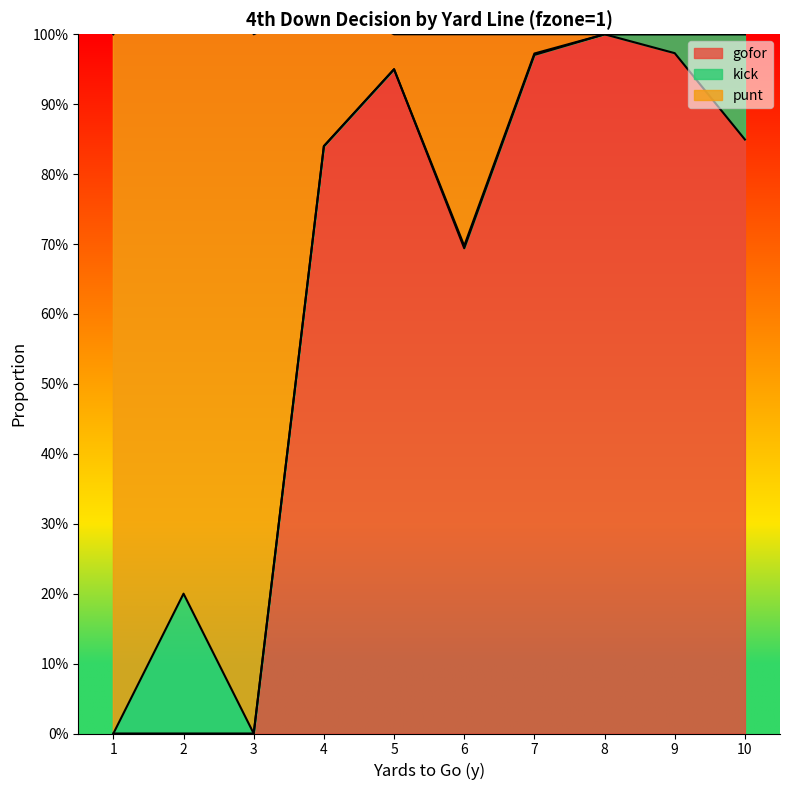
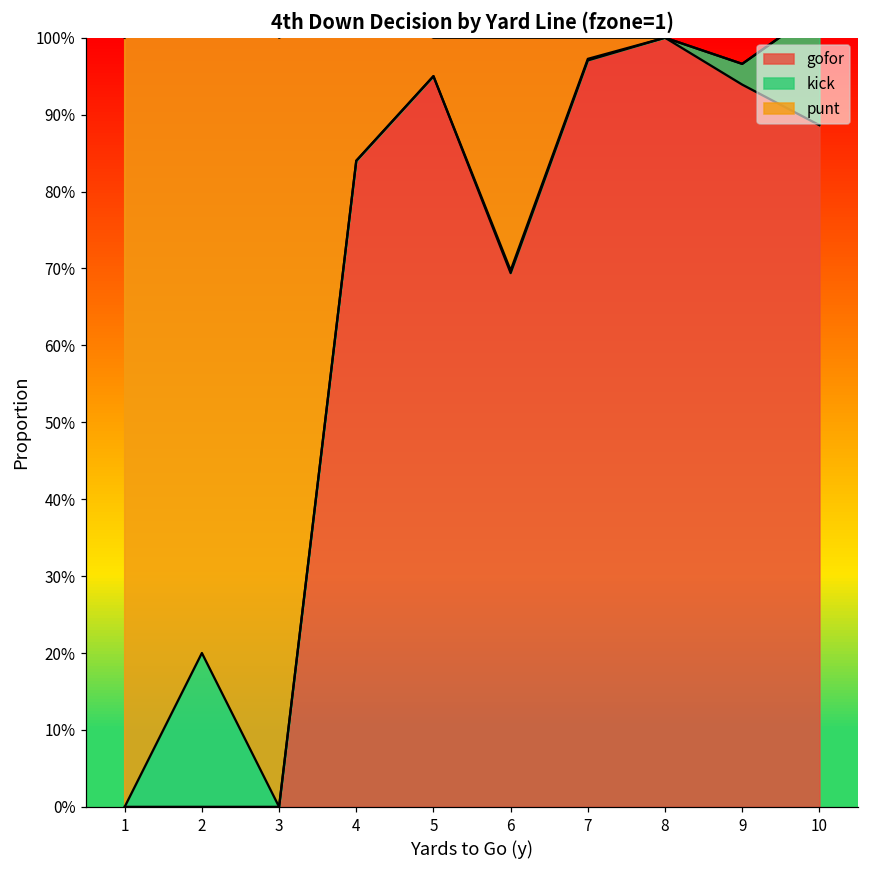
  {
    "gofor": {
      "2": "0%",
-     "9": "97%",
-     "10": "85%"
+     "9": "94%",
+     "10": "89%"
    },
    "kick": {
      "2": "20%"
    },
    "punt": {
      "1": "100%",
      "3": "100%",
      "5": "5%",
      "6": "30%",
      "7": "3%"
    }
  }
